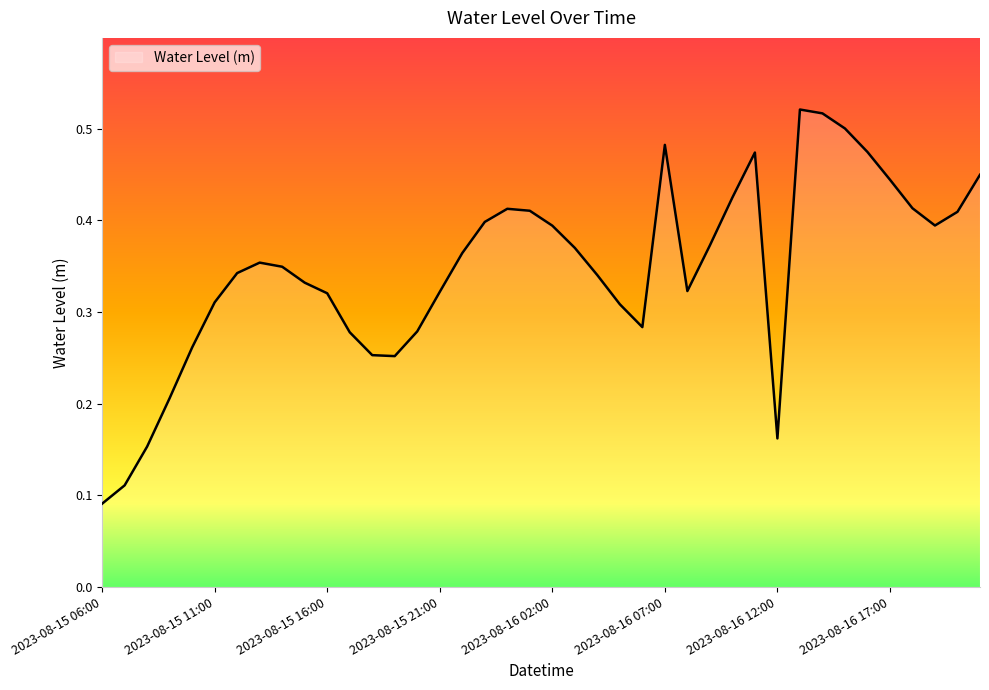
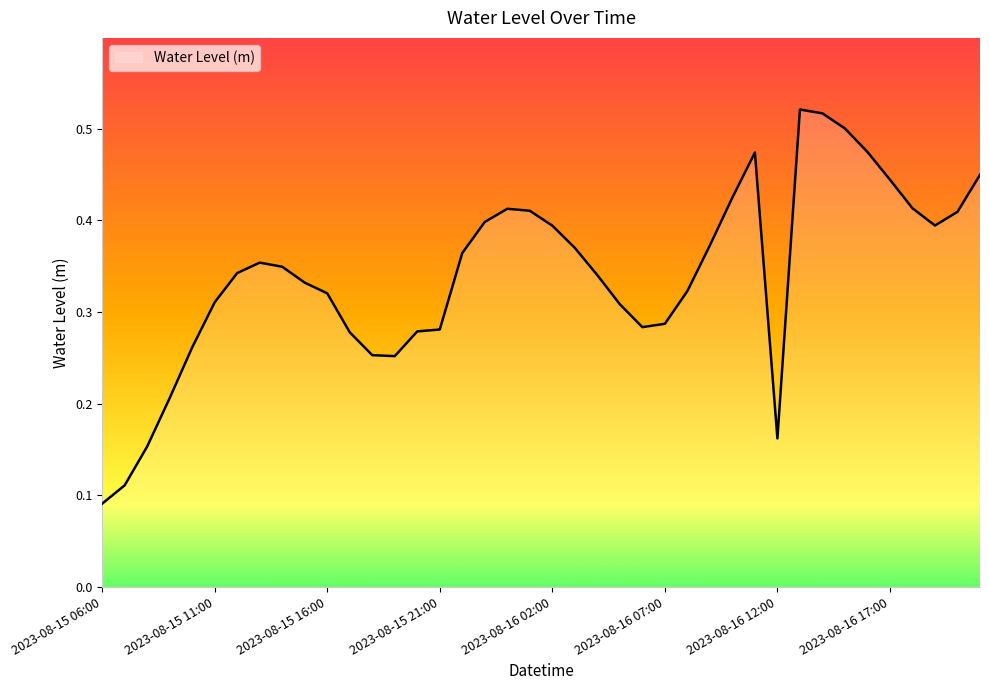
  {
    "2023-08-15 06:00": 0.09,
    "2023-08-15 11:00": 0.31,
    "2023-08-15 16:00": 0.32,
-   "2023-08-15 21:00": 0.32,
+   "2023-08-15 21:00": 0.28,
    "2023-08-16 02:00": 0.39,
-   "2023-08-16 07:00": 0.48,
+   "2023-08-16 07:00": 0.29,
    "2023-08-16 12:00": 0.16,
    "2023-08-16 17:00": 0.44
  }
